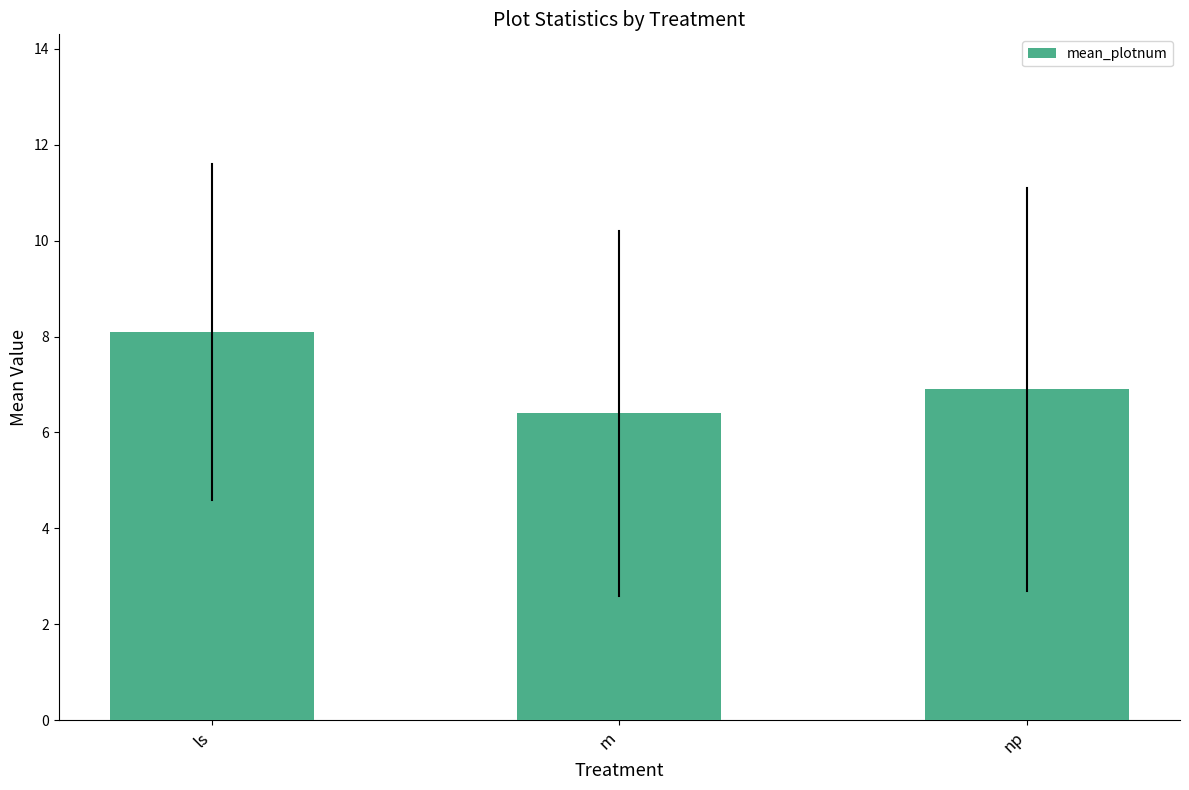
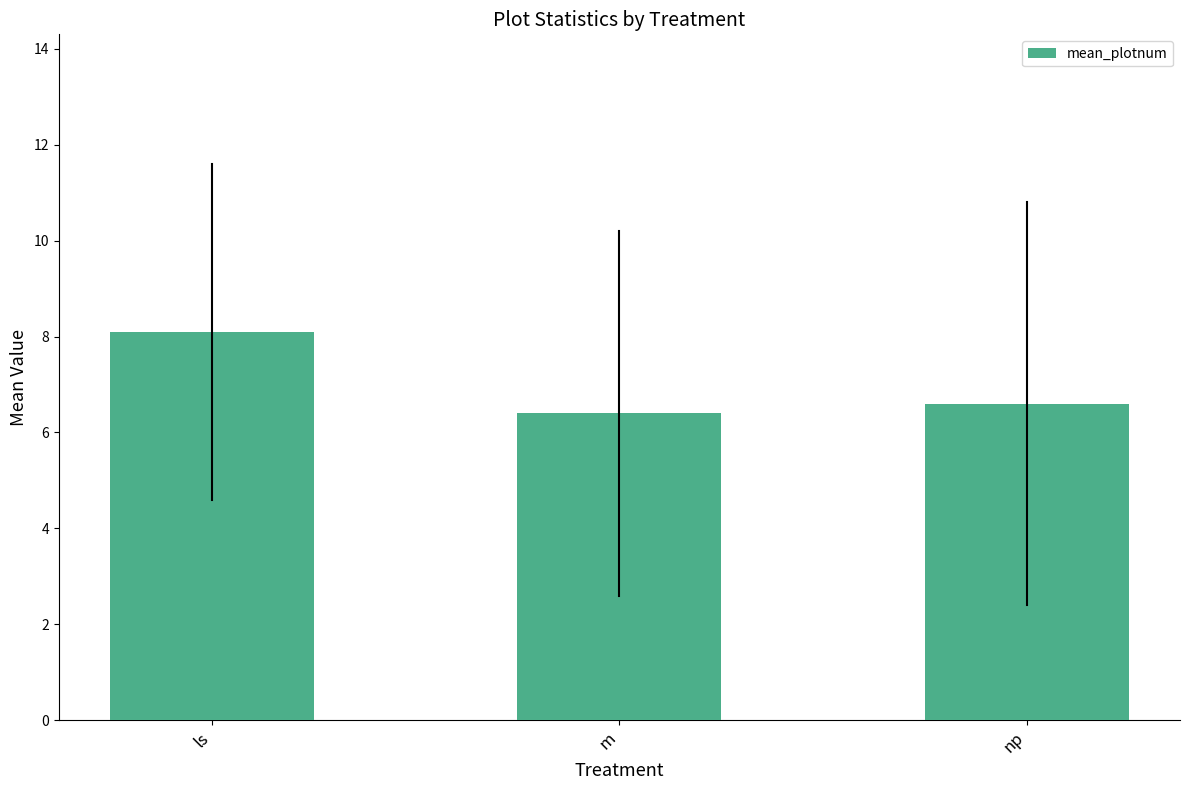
  {
    "mean_plotnum": {
      "ls": 8.1,
      "m": 6.4,
-     "np": 6.9
+     "np": 6.6
    }
  }
